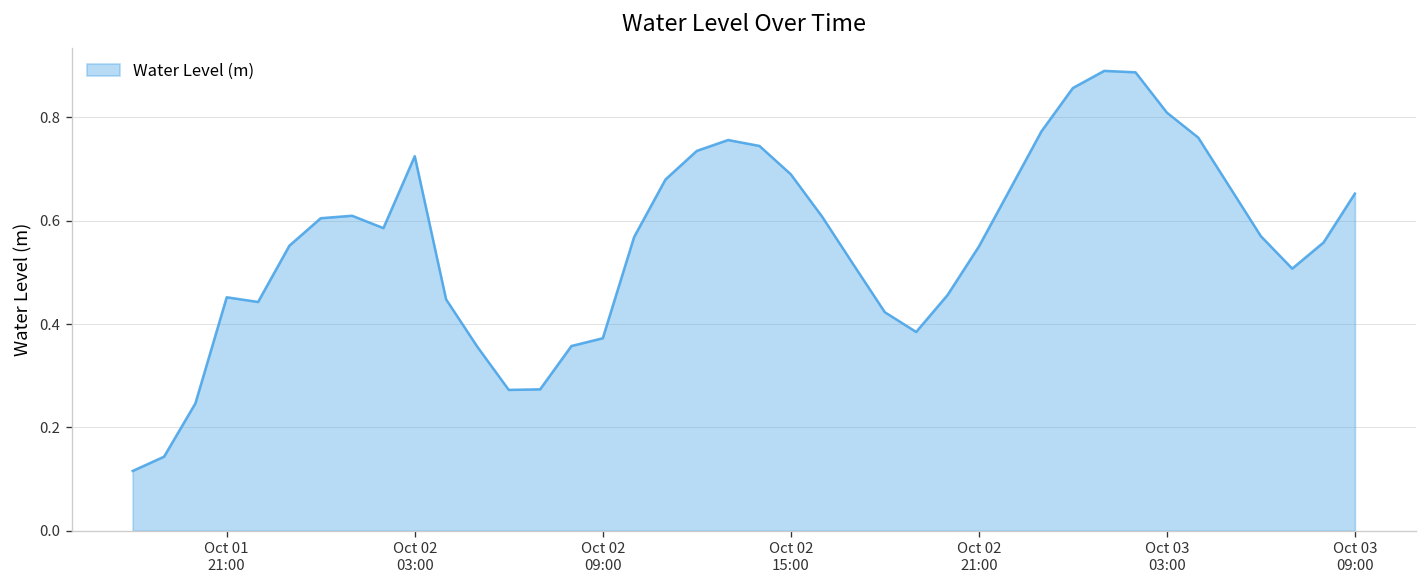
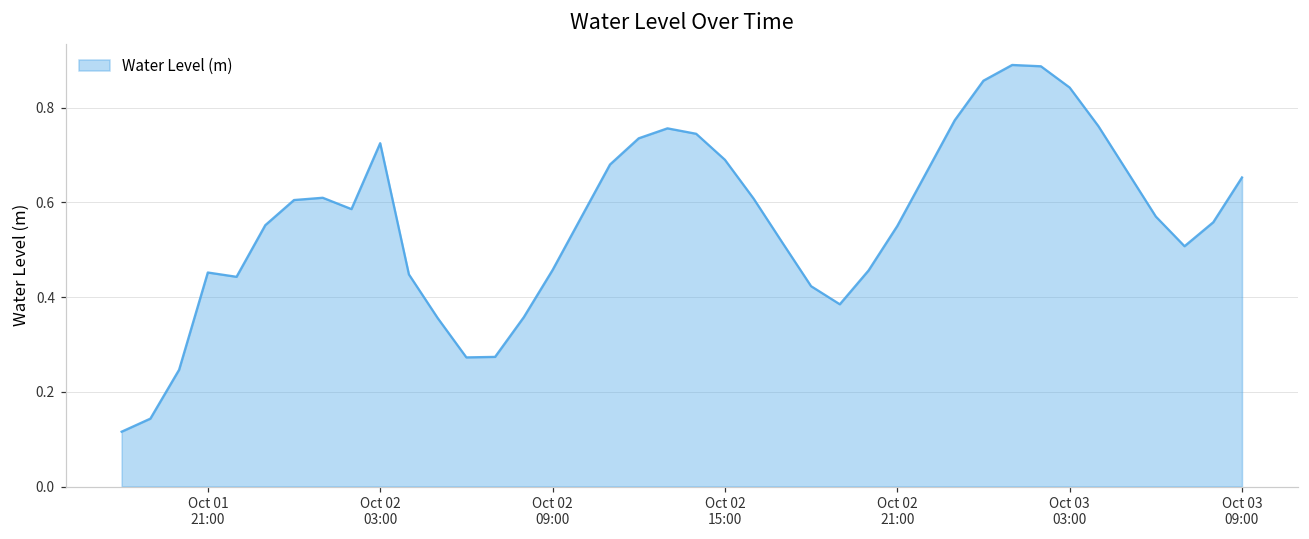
  {
    "Oct 01 21:00": 0.45,
    "Oct 02 03:00": 0.72,
-   "Oct 02 09:00": 0.37,
+   "Oct 02 09:00": 0.46,
    "Oct 02 15:00": 0.69,
    "Oct 02 21:00": 0.55,
-   "Oct 03 03:00": 0.81,
+   "Oct 03 03:00": 0.84,
    "Oct 03 09:00": 0.65
  }
